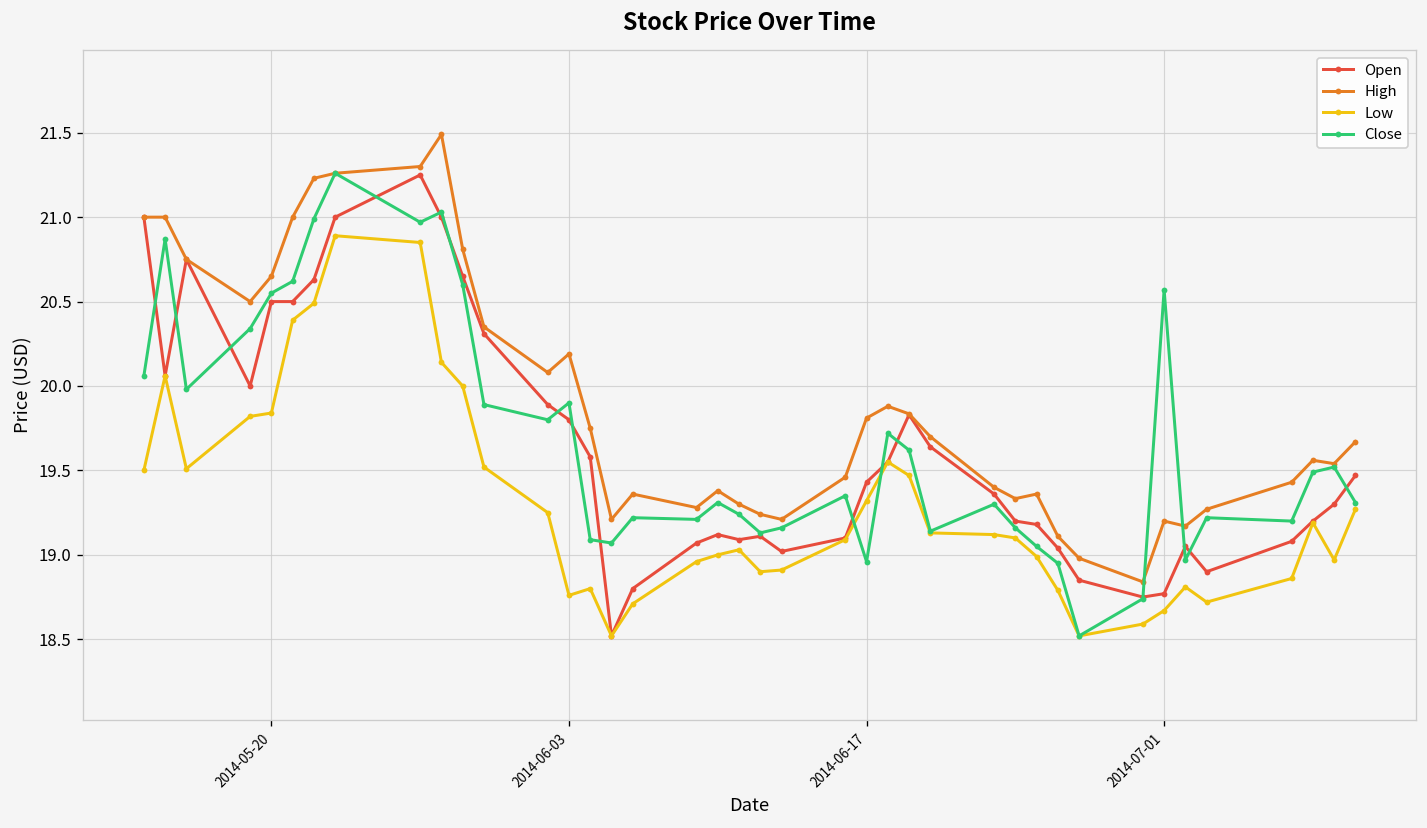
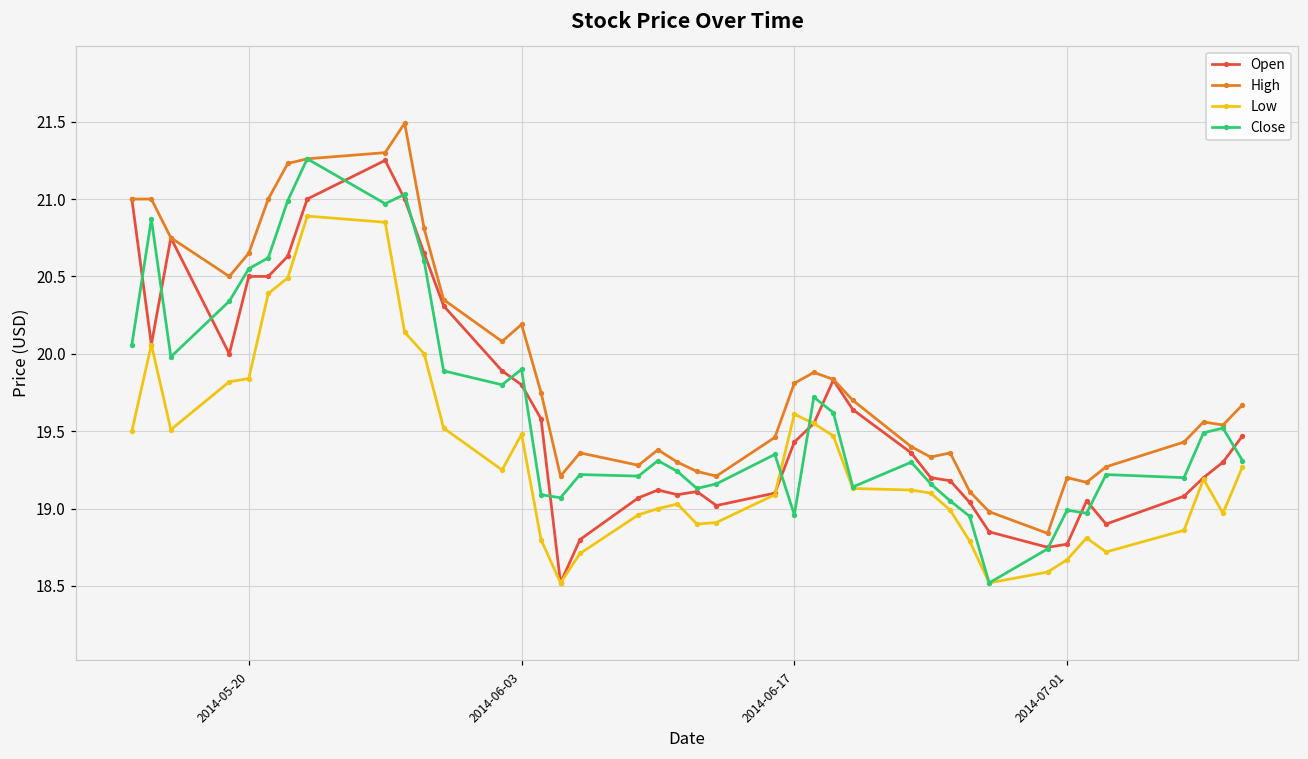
  {
    "Low": {
      "2014-05-20": 19.84,
-     "2014-06-03": 18.76,
-     "2014-06-17": 19.32,
+     "2014-06-03": 19.48,
+     "2014-06-17": 19.61,
      "2014-07-01": 18.67
    },
    "Close": {
      "2014-05-20": 20.55,
      "2014-06-03": 19.90,
      "2014-06-17": 18.96,
-     "2014-07-01": 20.57
+     "2014-07-01": 18.99
    }
  }
